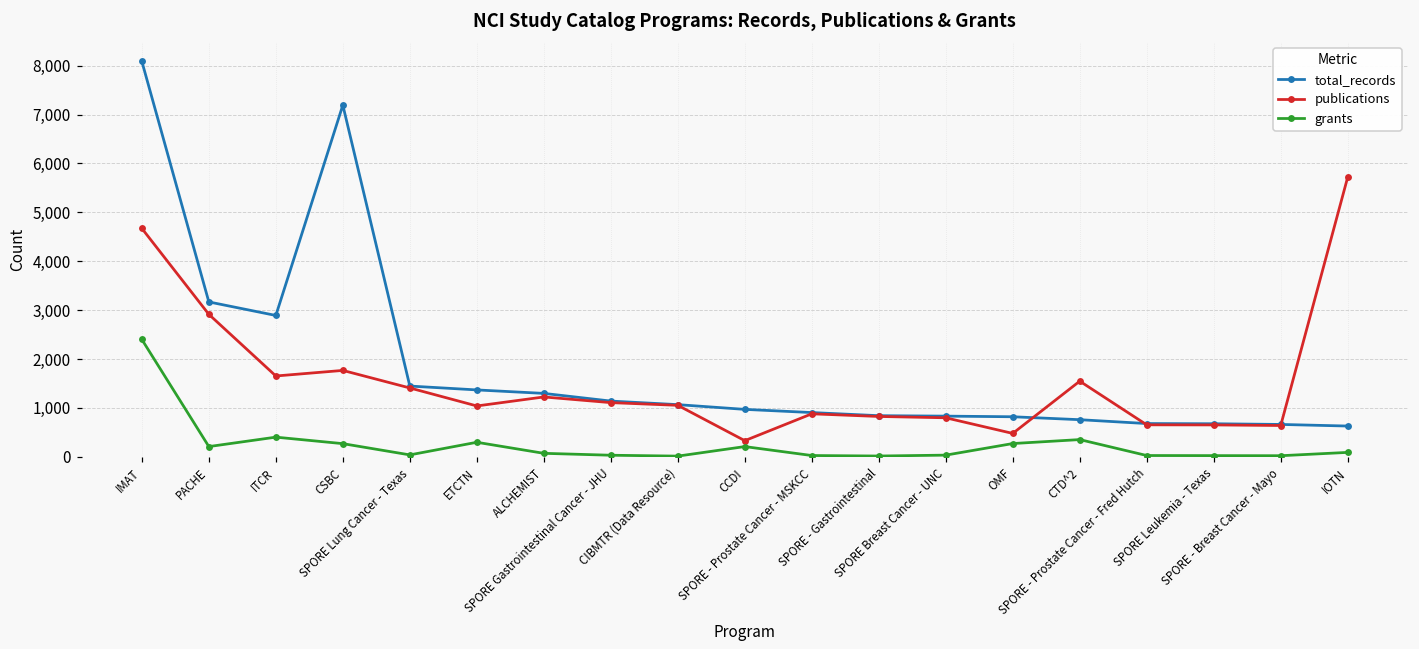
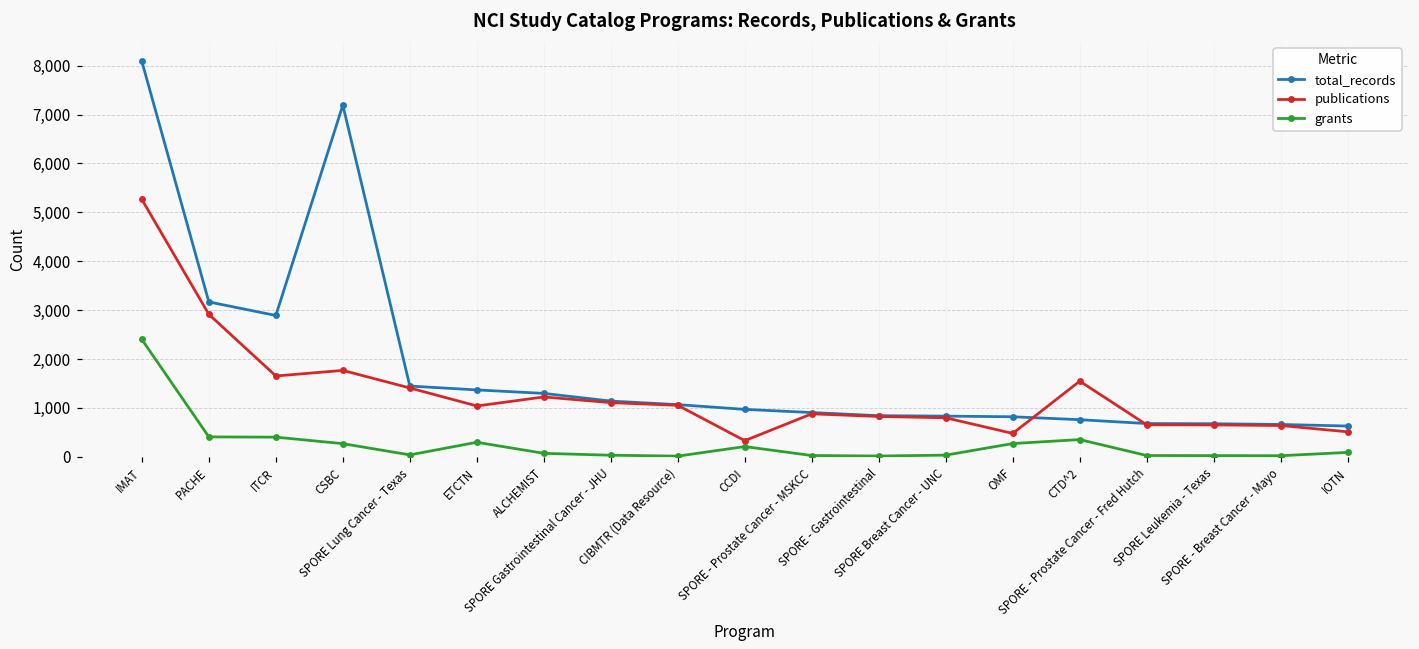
  {
    "total_records": {
      "IMAT": "8,100",
      "PACHE": "3,200",
      "ITCR": "2,900",
      "CSBC": "7,200",
      "ETCTN": "1,400",
      "ALCHEMIST": "1,300",
      "CCDI": "1,000",
      "OMF": "800",
      "CTD^2": "800",
      "IOTN": "600"
    },
    "publications": {
-     "IMAT": "4,700",
+     "IMAT": "5,300",
      "PACHE": "2,900",
      "ITCR": "1,700",
      "CSBC": "1,800",
      "ETCTN": "1,000",
      "ALCHEMIST": "1,200",
      "CCDI": "300",
      "OMF": "500",
      "CTD^2": "1,500",
-     "IOTN": "5,700"
+     "IOTN": "500"
    },
    "grants": {
      "IMAT": "2,400",
-     "PACHE": "200",
+     "PACHE": "400",
      "ITCR": "400",
      "CSBC": "300",
      "SPORE Lung Cancer - Texas": "0",
      "ETCTN": "300",
      "ALCHEMIST": "100",
      "SPORE Gastrointestinal Cancer - JHU": "0",
      "CIBMTR (Data Resource)": "0",
      "CCDI": "200",
      "SPORE - Prostate Cancer - MSKCC": "0",
      "SPORE - Gastrointestinal": "0",
      "SPORE Breast Cancer - UNC": "0",
      "OMF": "300",
      "CTD^2": "400",
      "SPORE - Prostate Cancer - Fred Hutch": "0",
      "SPORE Leukemia - Texas": "0",
      "SPORE - Breast Cancer - Mayo": "0",
      "IOTN": "100"
    }
  }
